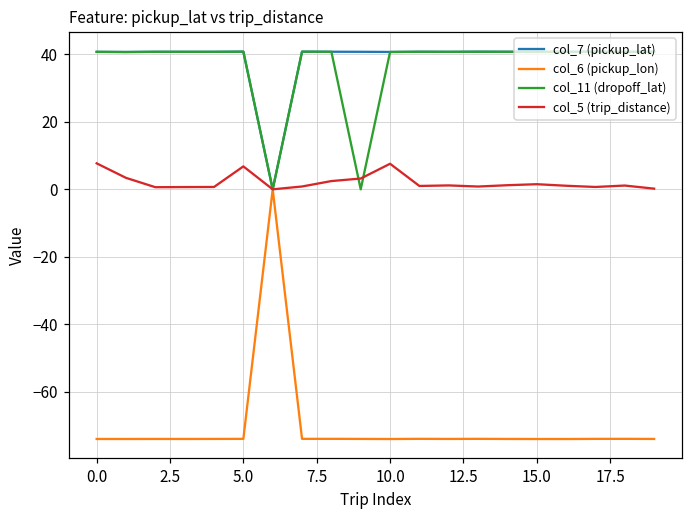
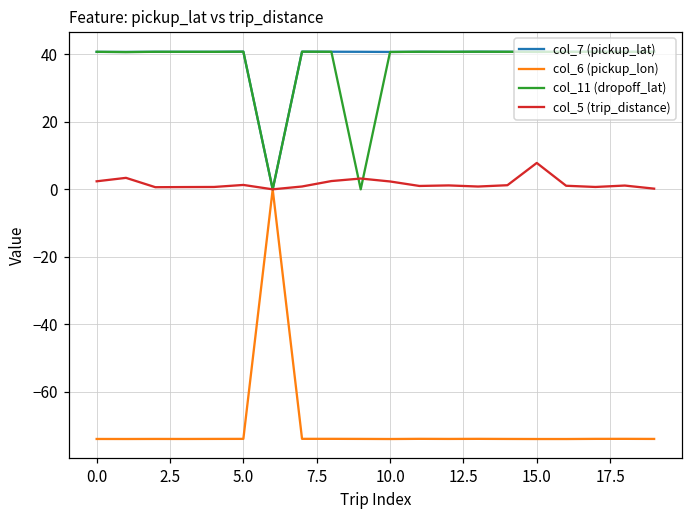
  {
    "col_6 (pickup_lon)": {
      "0.0": -74,
      "5.0": -74,
      "10.0": -74,
      "15.0": -74
    },
    "col_5 (trip_distance)": {
-     "0.0": 8,
-     "5.0": 7,
-     "10.0": 8,
-     "15.0": 2
+     "0.0": 2,
+     "5.0": 1,
+     "10.0": 2,
+     "15.0": 8
    }
  }
